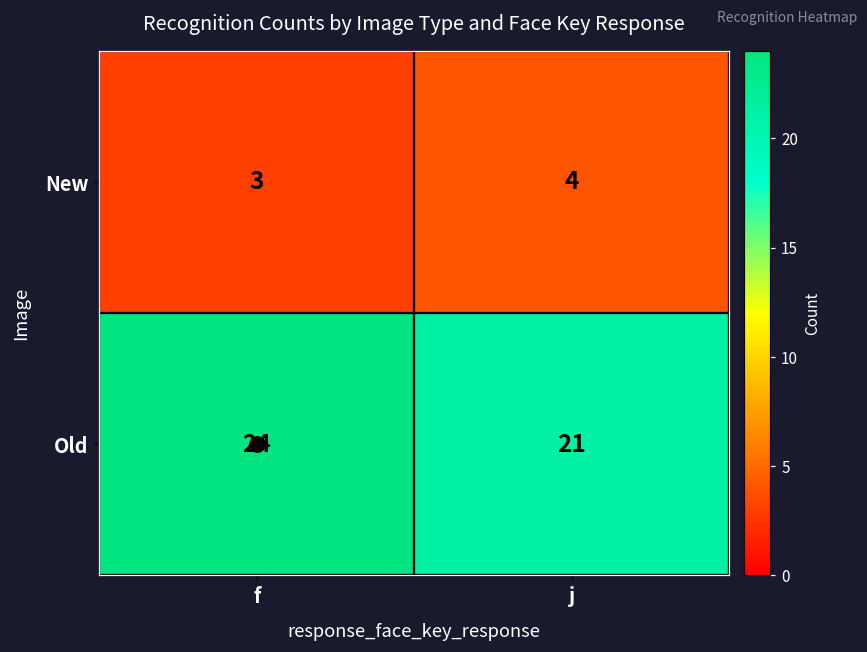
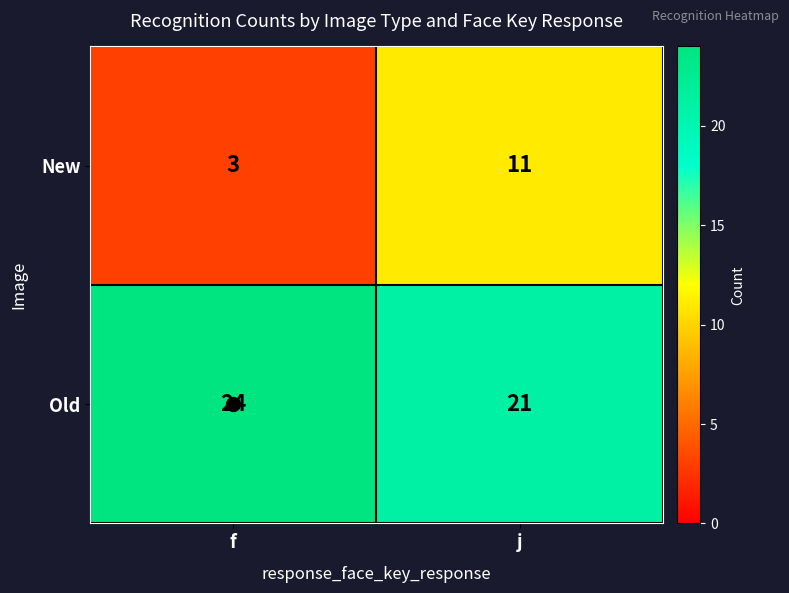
  {
    "New": {
      "f": 3,
-     "j": 4
+     "j": 11
    },
    "Old": {
      "j": 21
    }
  }
